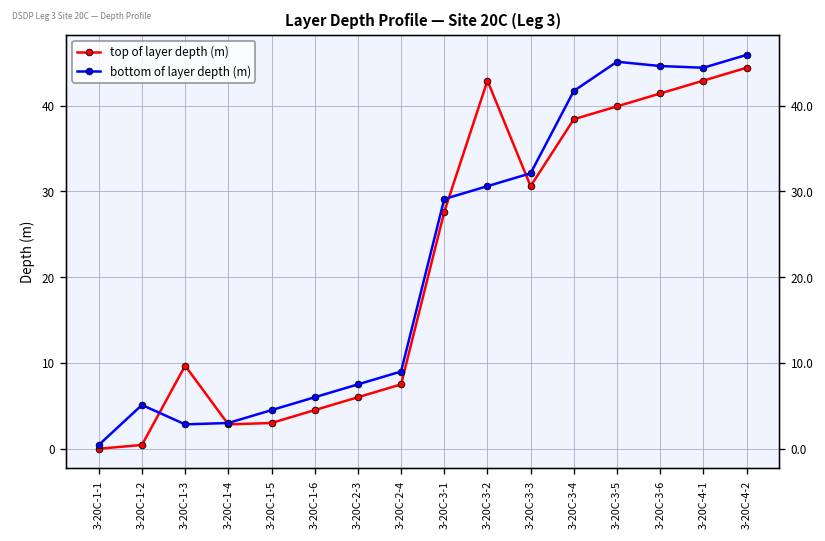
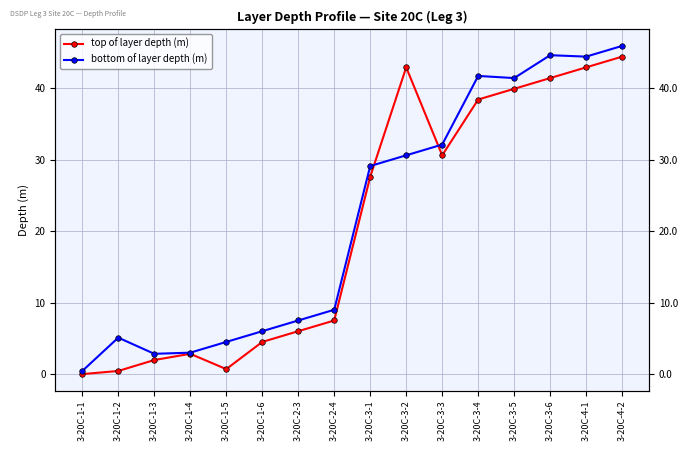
  {
    "top of layer depth (m)": {
      "3-20C-1-1": 0,
      "3-20C-1-2": 0,
-     "3-20C-1-3": 10,
-     "3-20C-1-5": 3,
+     "3-20C-1-3": 2,
+     "3-20C-1-5": 1,
      "3-20C-1-6": 5,
      "3-20C-2-3": 6,
      "3-20C-2-4": 8,
      "3-20C-3-1": 28,
      "3-20C-3-2": 43,
      "3-20C-3-3": 31,
      "3-20C-3-4": 38,
      "3-20C-3-5": 40,
      "3-20C-3-6": 41,
      "3-20C-4-1": 43,
      "3-20C-4-2": 44
    },
    "bottom of layer depth (m)": {
      "3-20C-1-1": 0,
      "3-20C-1-2": 5,
      "3-20C-1-3": 3,
      "3-20C-1-5": 5,
      "3-20C-1-6": 6,
      "3-20C-2-3": 8,
      "3-20C-2-4": 9,
      "3-20C-3-1": 29,
      "3-20C-3-2": 31,
      "3-20C-3-3": 32,
      "3-20C-3-4": 42,
-     "3-20C-3-5": 45,
+     "3-20C-3-5": 41,
      "3-20C-3-6": 45,
      "3-20C-4-1": 44,
      "3-20C-4-2": 46
    }
  }
